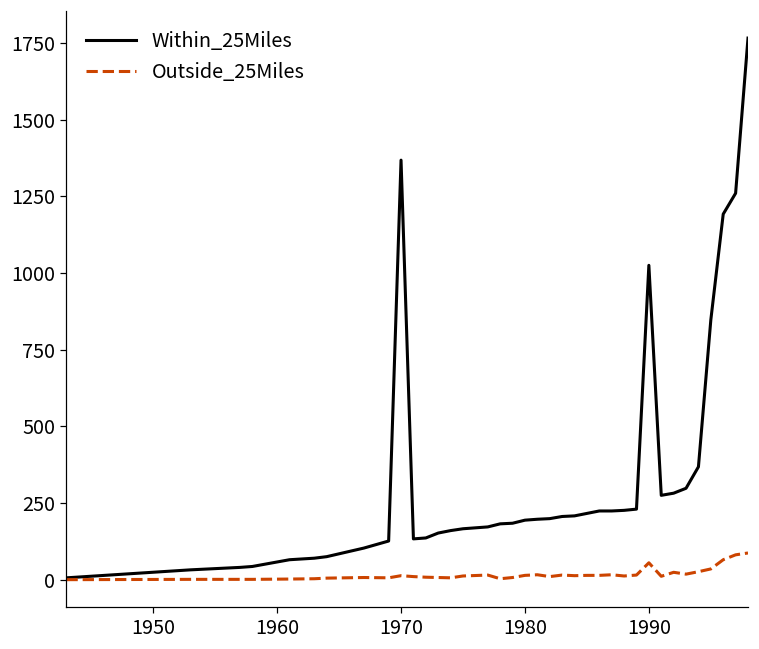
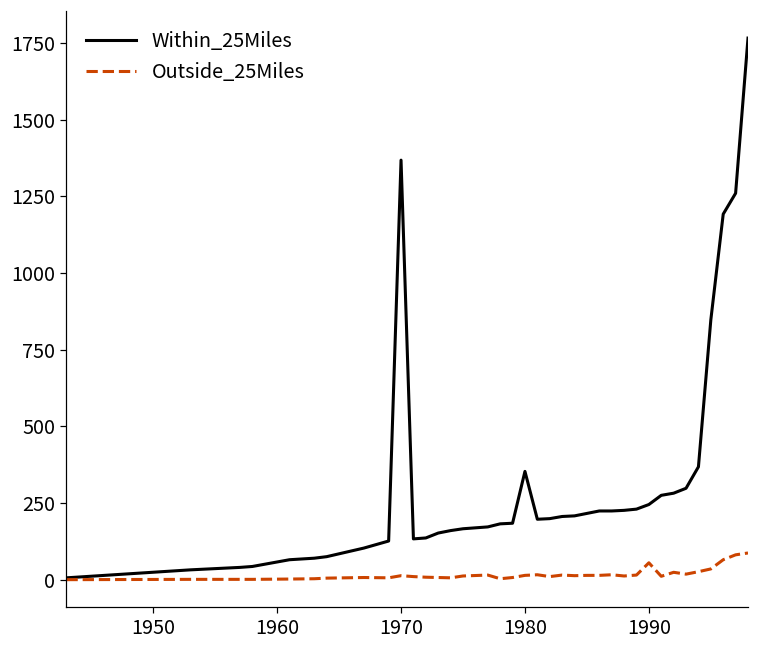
  {
    "Within_25Miles": {
      "1970": 1370,
-     "1980": 190,
-     "1990": 1030
+     "1980": 350,
+     "1990": 250
    },
    "Outside_25Miles": {
      "1970": 10,
      "1980": 10,
      "1990": 60
    }
  }
